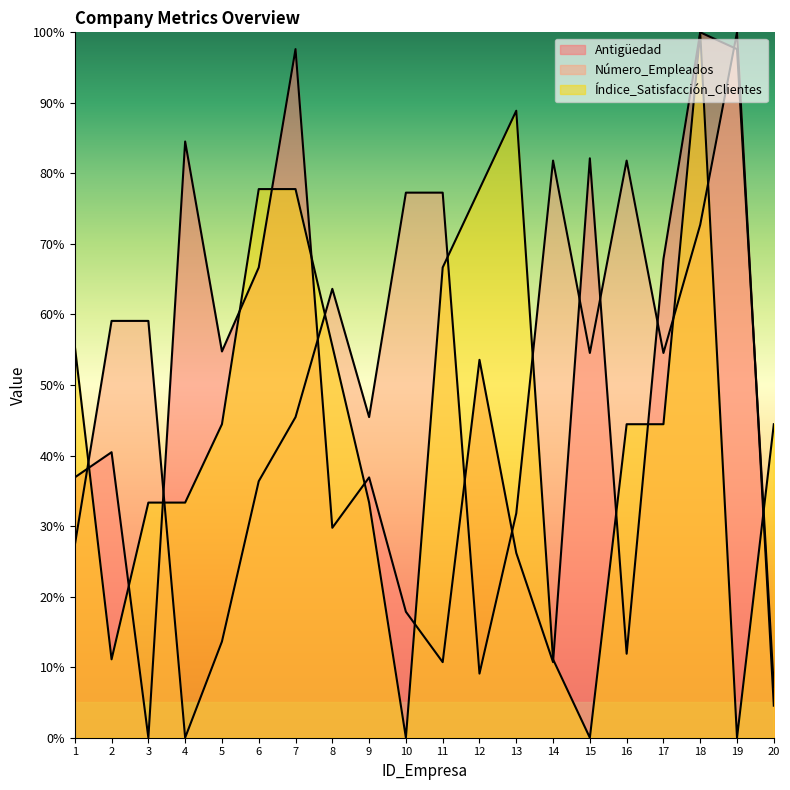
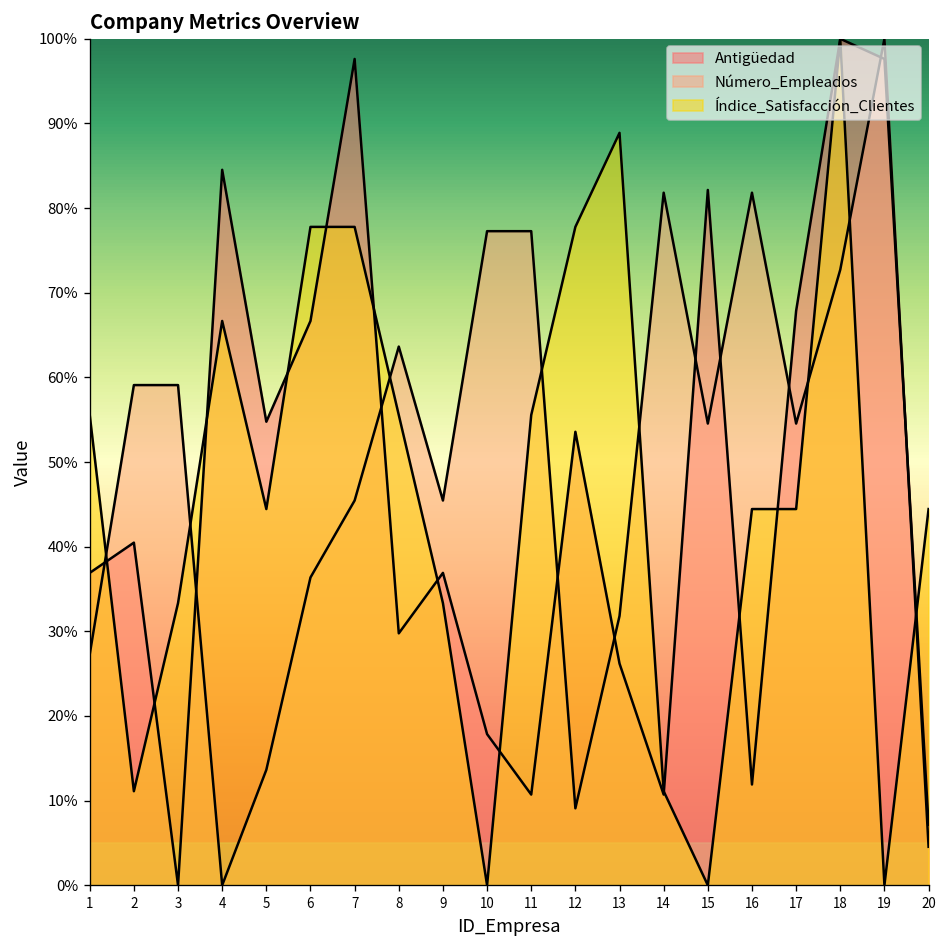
  {
    "Índice_Satisfacción_Clientes": {
      "1": "56%",
      "2": "11%",
      "3": "33%",
-     "4": "33%",
+     "4": "67%",
      "5": "44%",
      "6": "78%",
      "7": "78%",
      "8": "56%",
      "9": "33%",
-     "11": "67%",
+     "11": "56%",
      "12": "78%",
      "13": "89%",
      "14": "11%",
      "16": "44%",
      "17": "44%",
      "20": "44%"
    }
  }
